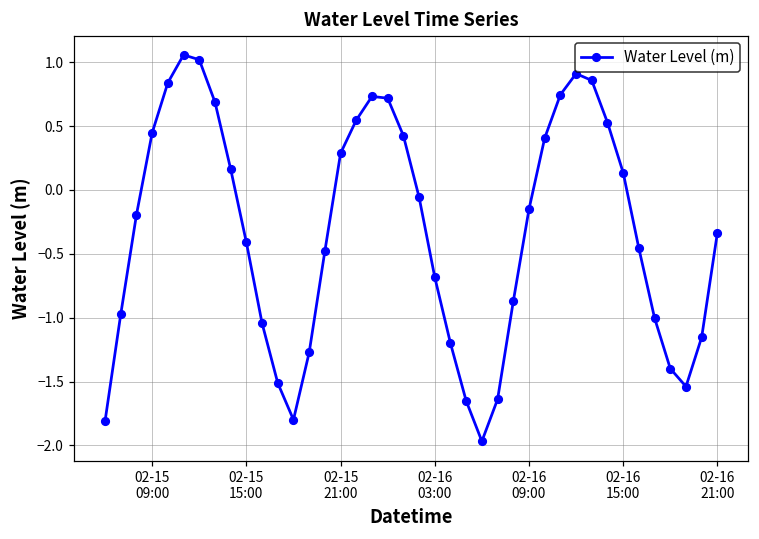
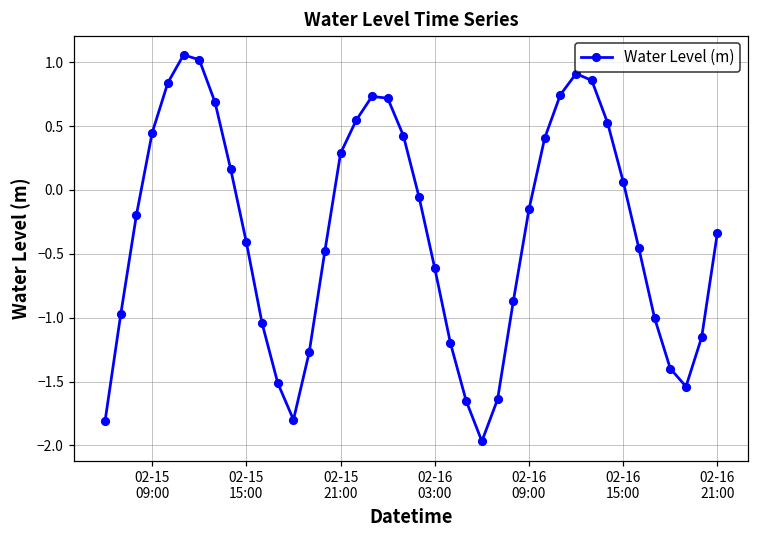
  {
    "02-15 09:00": 0.45,
    "02-15 15:00": -0.41,
    "02-15 21:00": 0.29,
-   "02-16 03:00": -0.68,
+   "02-16 03:00": -0.61,
    "02-16 09:00": -0.15,
-   "02-16 15:00": 0.14,
+   "02-16 15:00": 0.07,
    "02-16 21:00": -0.34
  }
